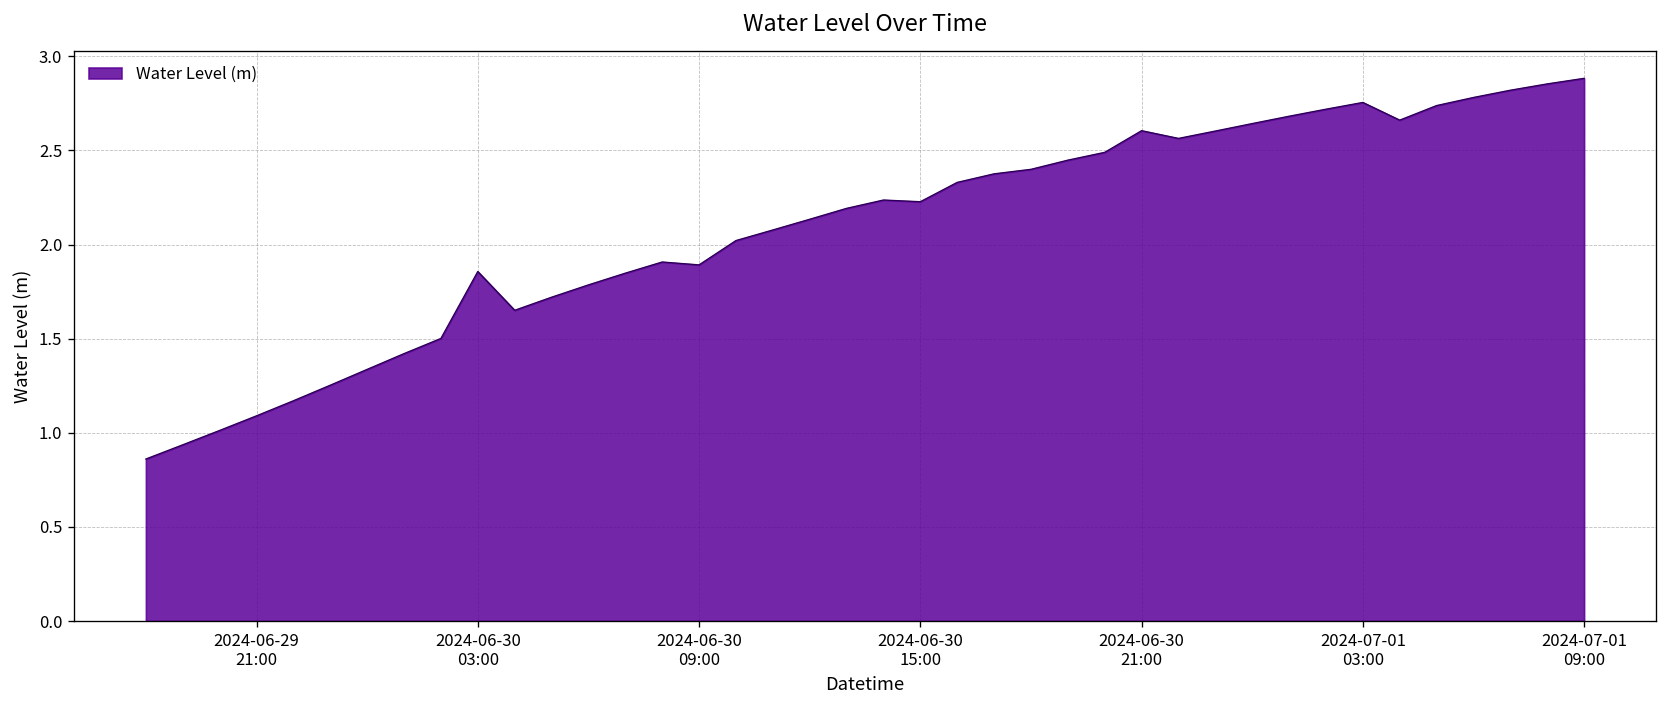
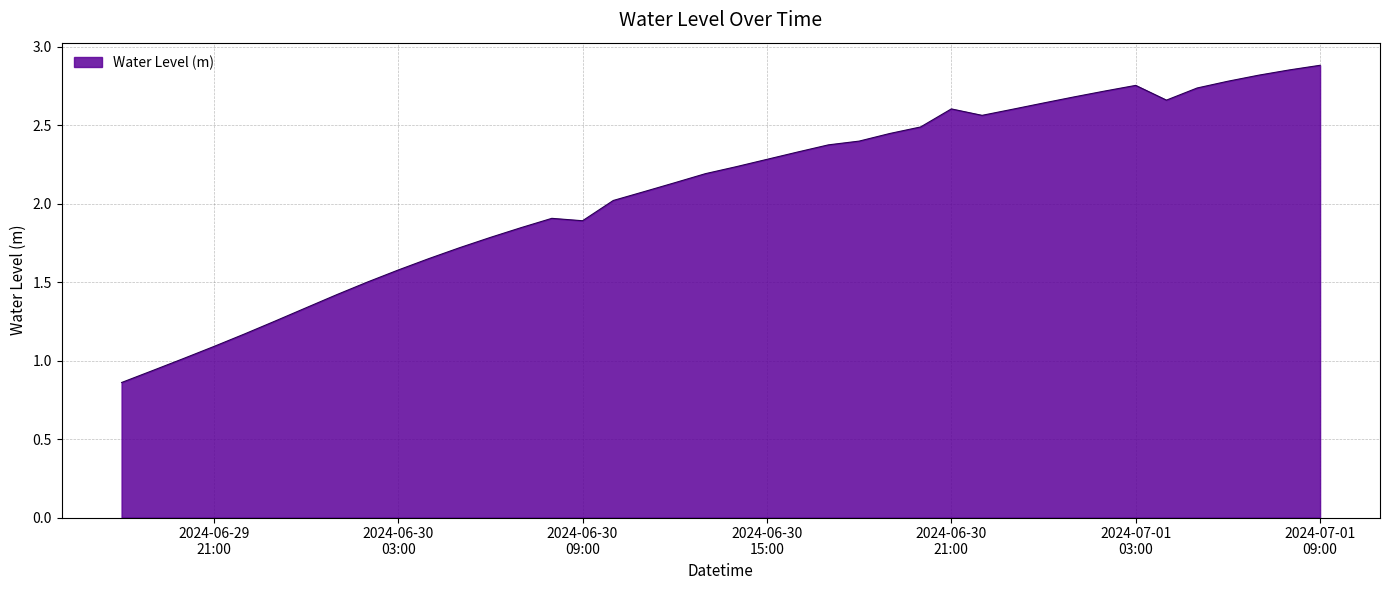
  {
    "2024-06-29 21:00": 1.09,
-   "2024-06-30 03:00": 1.86,
+   "2024-06-30 03:00": 1.58,
    "2024-06-30 09:00": 1.89,
-   "2024-06-30 15:00": 2.23,
+   "2024-06-30 15:00": 2.28,
    "2024-06-30 21:00": 2.60,
    "2024-07-01 03:00": 2.75,
    "2024-07-01 09:00": 2.88
  }
